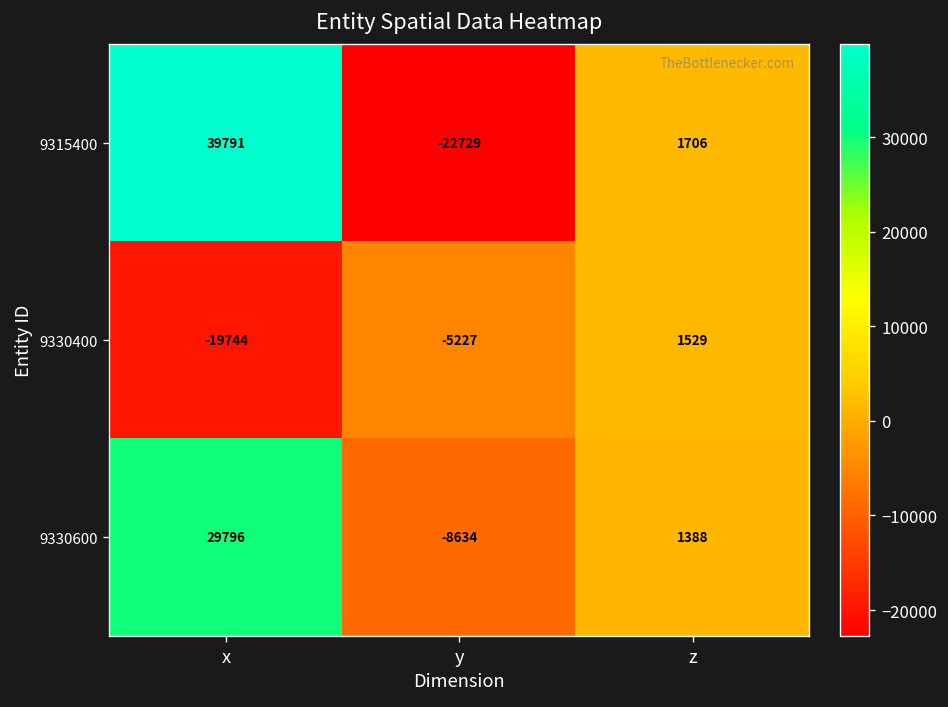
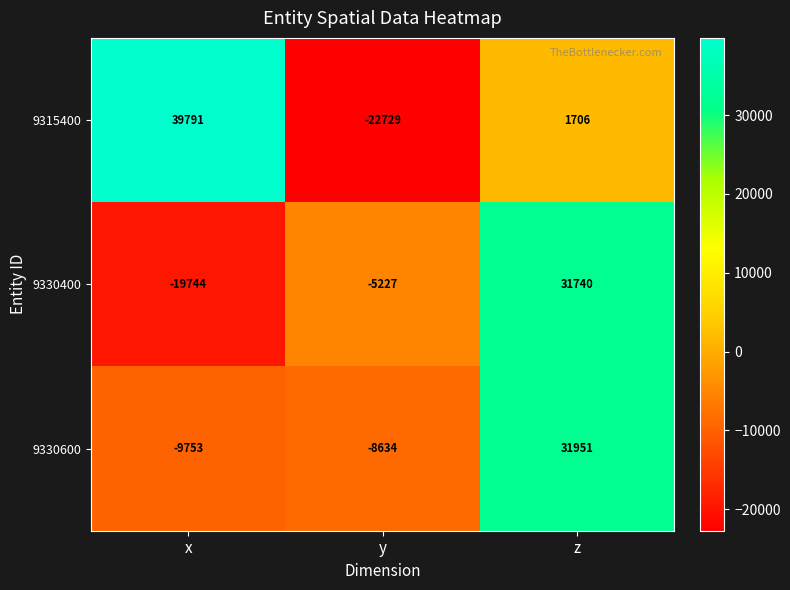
  {
    "9315400": {
      "x": 39791,
      "y": -22729
    },
    "9330400": {
      "x": -19744,
      "y": -5227,
-     "z": 1529
+     "z": 31740
    },
    "9330600": {
-     "x": 29796,
+     "x": -9753,
      "y": -8634,
-     "z": 1388
+     "z": 31951
    }
  }
